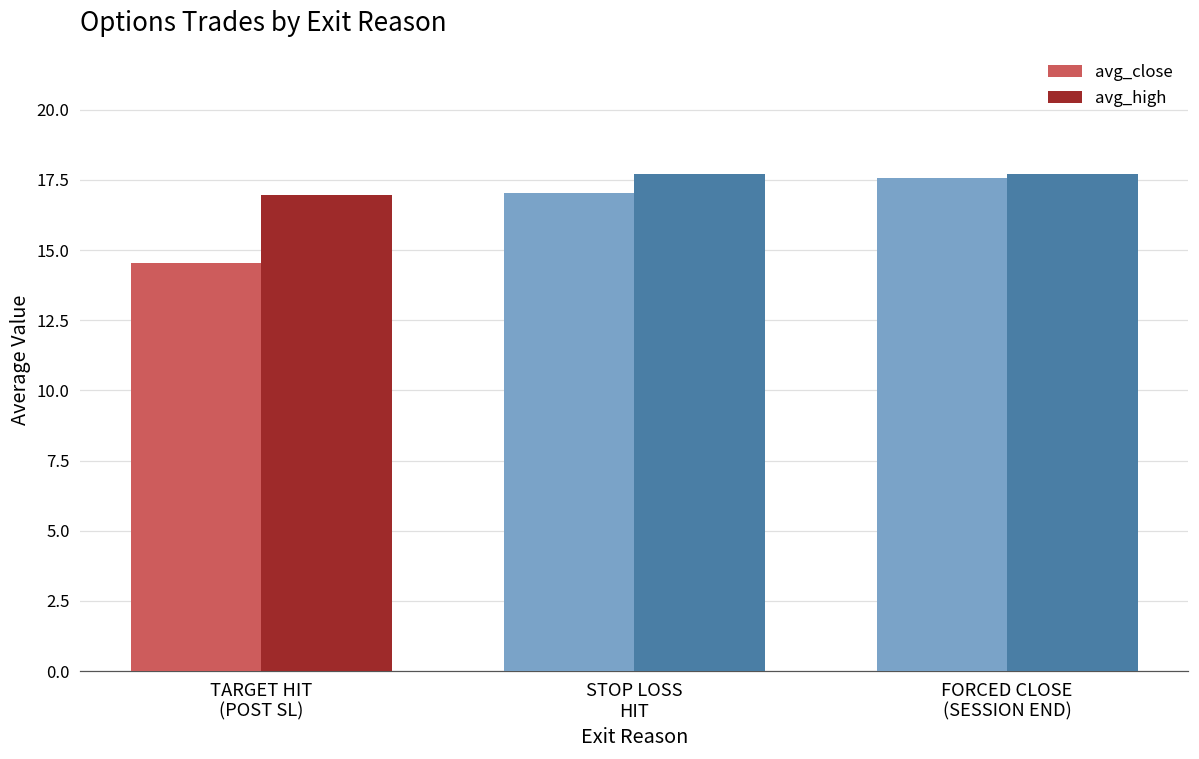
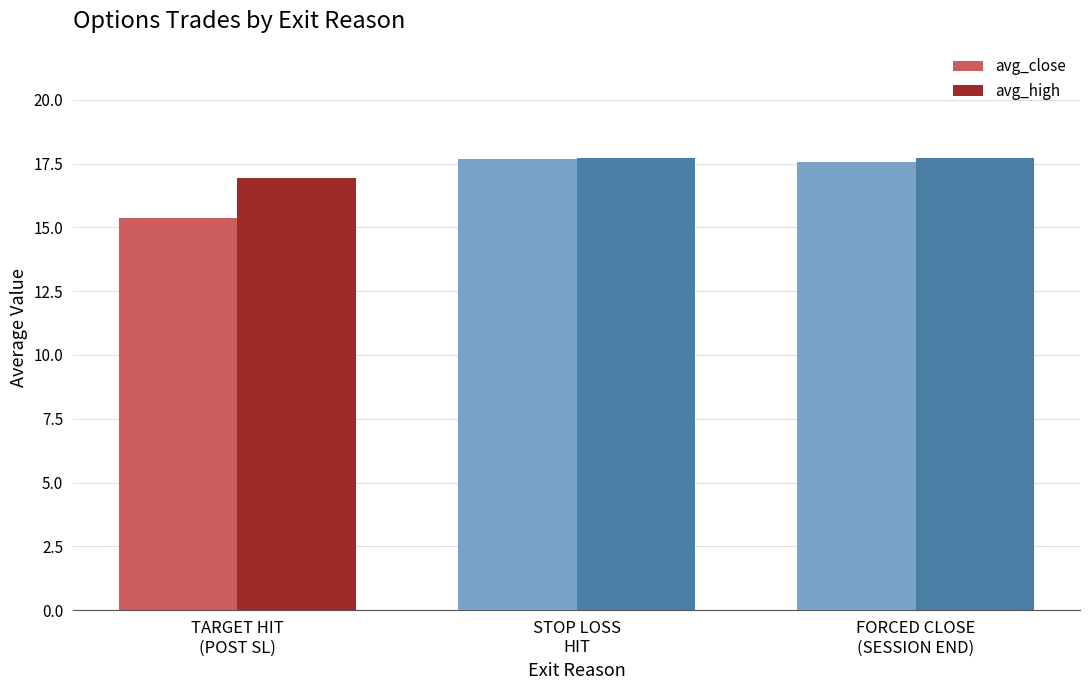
  {
    "avg_close": {
-     "TARGET HIT (POST SL)": 14.6,
-     "STOP LOSS HIT": 17.0,
+     "TARGET HIT (POST SL)": 15.4,
+     "STOP LOSS HIT": 17.7,
      "FORCED CLOSE (SESSION END)": 17.6
    },
    "avg_high": {
      "TARGET HIT (POST SL)": 17.0,
      "STOP LOSS HIT": 17.7,
      "FORCED CLOSE (SESSION END)": 17.7
    }
  }
